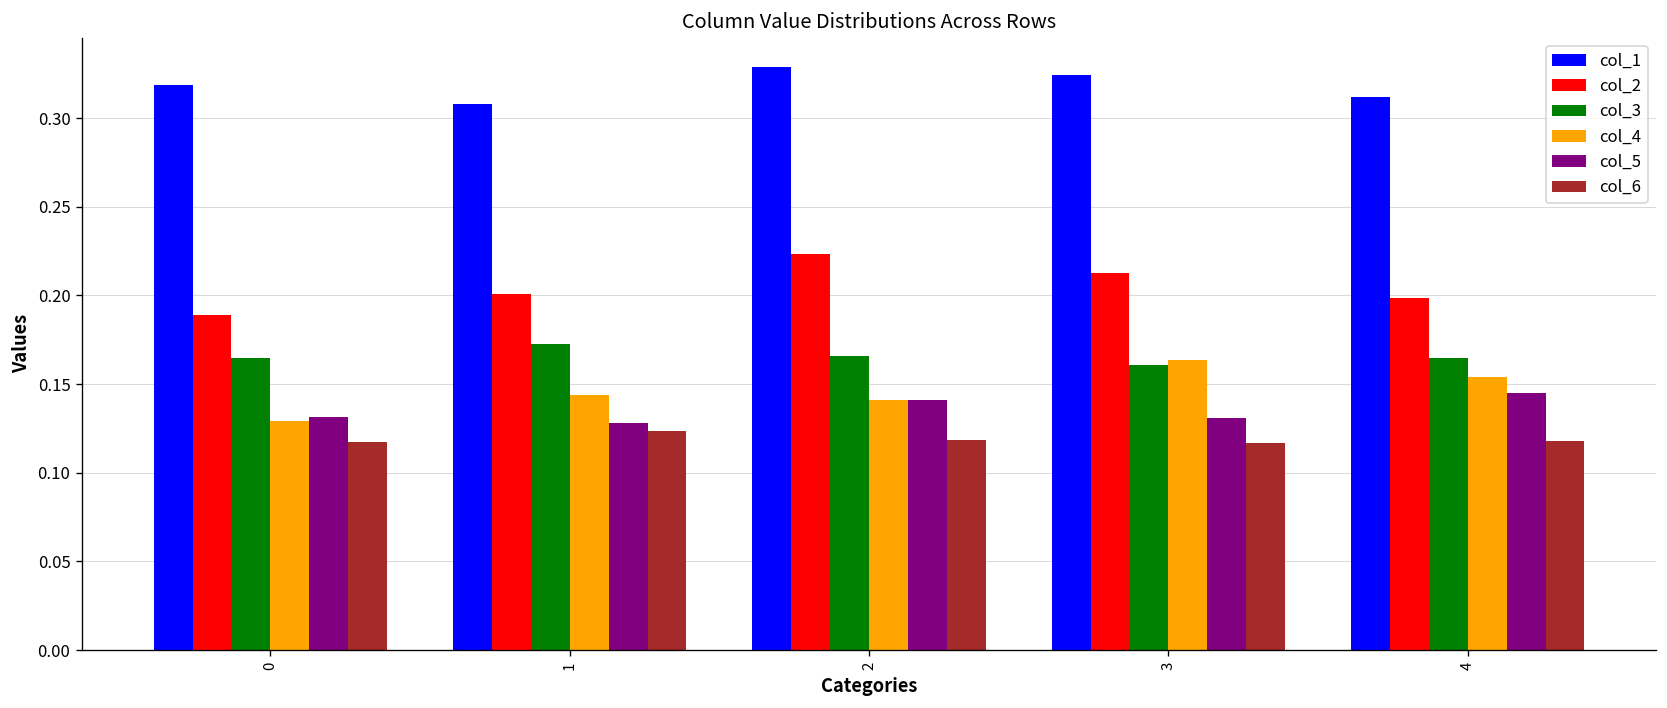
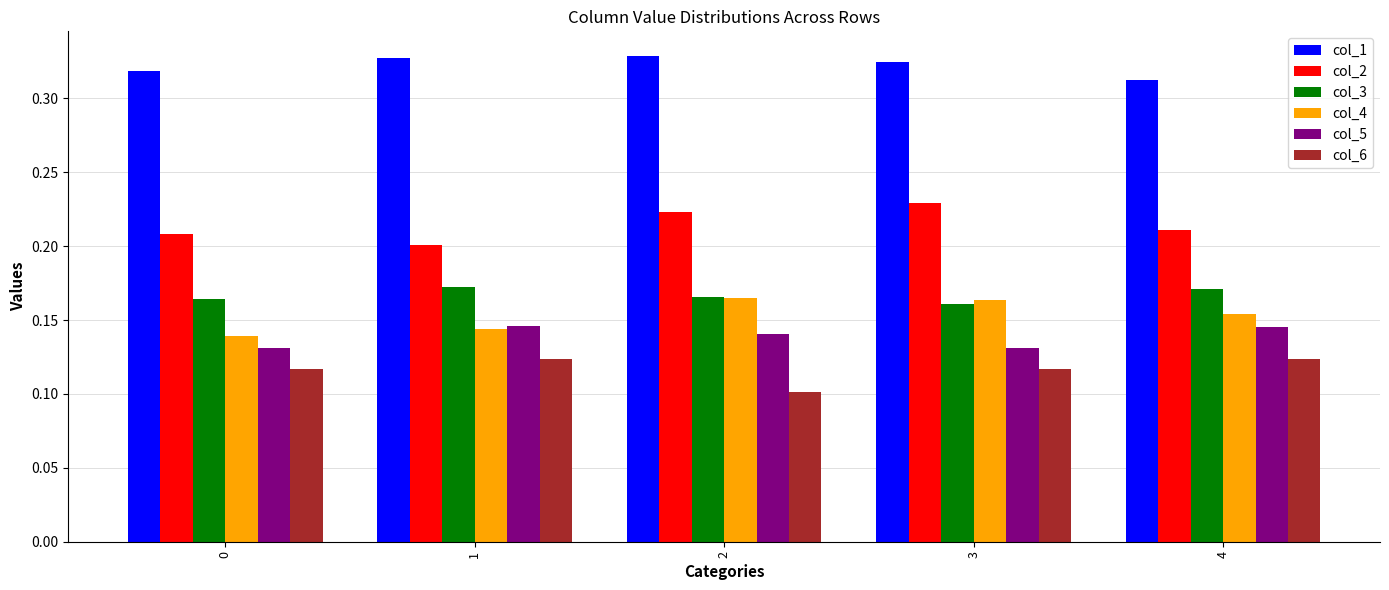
  {
    "col_1": {
      "0": 0.319,
-     "1": 0.308,
+     "1": 0.327,
      "2": 0.329,
      "3": 0.324,
      "4": 0.312
    },
    "col_2": {
-     "0": 0.189,
+     "0": 0.208,
      "1": 0.201,
      "2": 0.223,
-     "3": 0.213,
-     "4": 0.198
+     "3": 0.229,
+     "4": 0.211
    },
    "col_3": {
      "0": 0.165,
      "1": 0.173,
      "2": 0.166,
      "3": 0.161,
-     "4": 0.164
+     "4": 0.171
    },
    "col_4": {
-     "0": 0.129,
+     "0": 0.139,
      "1": 0.144,
-     "2": 0.141,
+     "2": 0.165,
      "3": 0.163,
      "4": 0.154
    },
    "col_5": {
      "0": 0.131,
-     "1": 0.128,
+     "1": 0.146,
      "2": 0.141,
      "3": 0.131,
      "4": 0.145
    },
    "col_6": {
      "0": 0.117,
      "1": 0.123,
-     "2": 0.118,
+     "2": 0.101,
      "3": 0.117,
-     "4": 0.118
+     "4": 0.124
    }
  }
